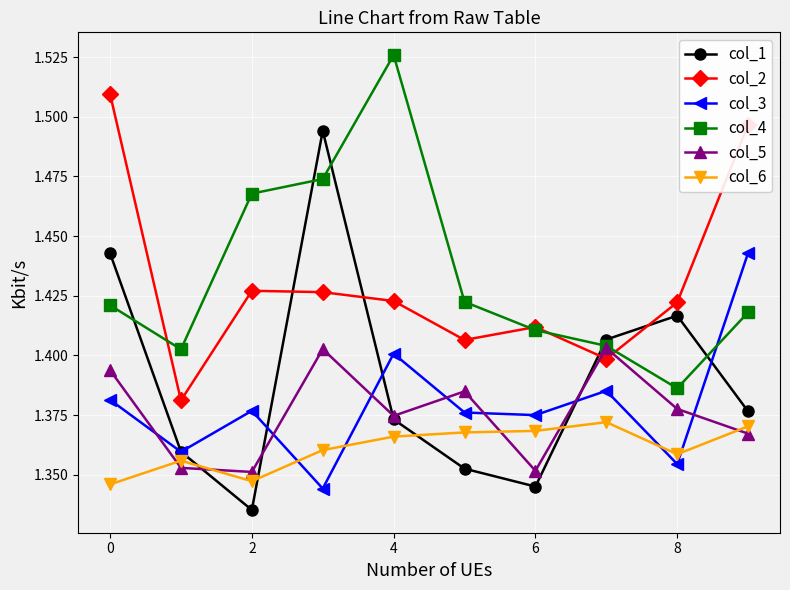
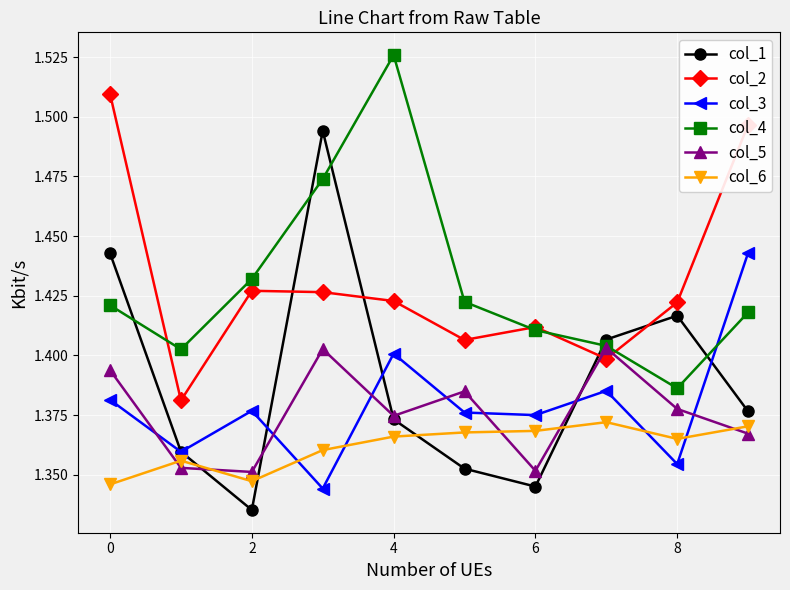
  {
    "col_1": {
      "0": 1.443,
      "2": 1.335,
      "4": 1.373,
      "6": 1.345,
      "8": 1.417
    },
    "col_2": {
      "0": 1.510,
      "2": 1.427,
      "4": 1.423,
      "6": 1.412,
      "8": 1.422
    },
    "col_3": {
      "0": 1.381,
      "2": 1.377,
      "4": 1.401,
      "6": 1.375,
      "8": 1.354
    },
    "col_4": {
      "0": 1.421,
-     "2": 1.468,
+     "2": 1.432,
      "4": 1.526,
      "6": 1.411,
      "8": 1.386
    },
    "col_5": {
      "0": 1.394,
      "2": 1.351,
      "4": 1.375,
      "6": 1.352,
      "8": 1.378
    },
    "col_6": {
      "0": 1.346,
      "2": 1.347,
      "4": 1.366,
      "6": 1.368,
-     "8": 1.359
+     "8": 1.365
    }
  }
